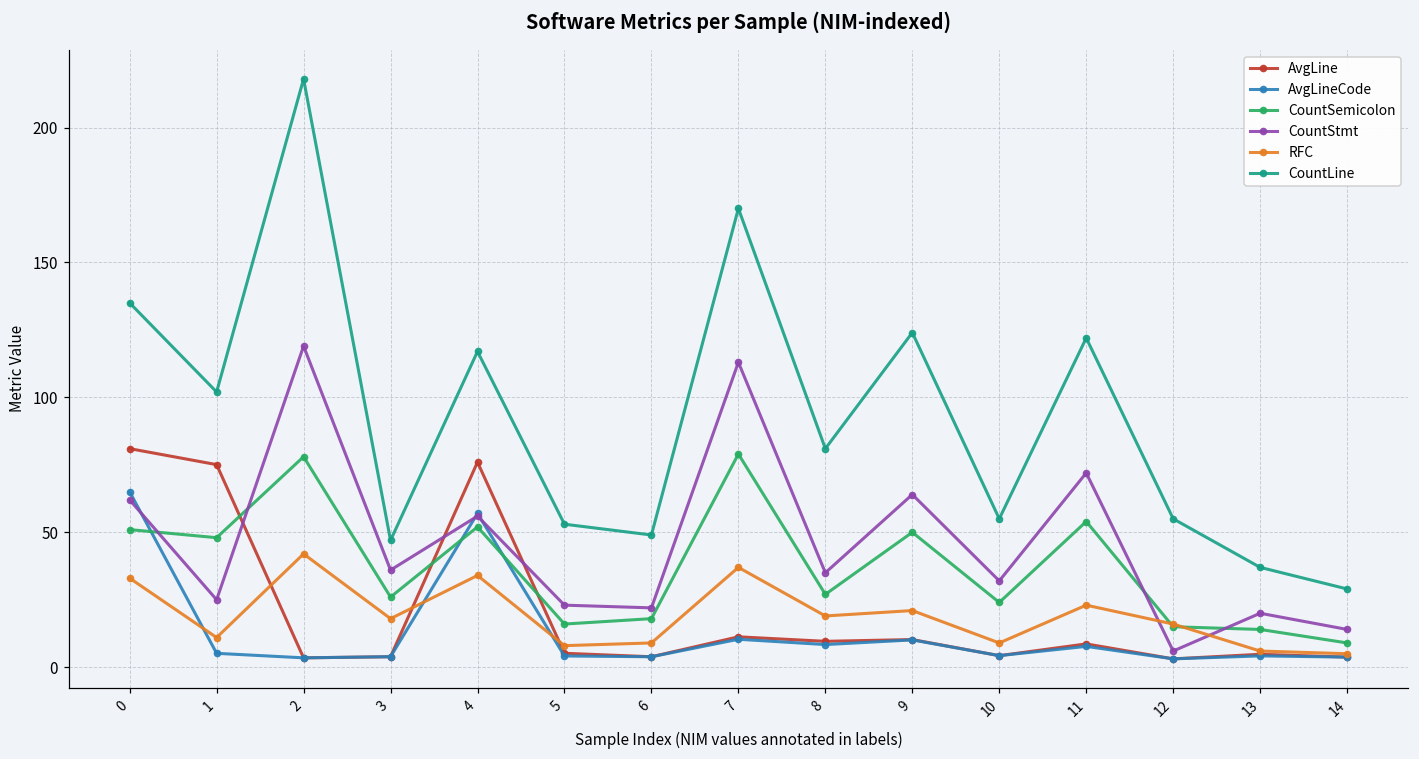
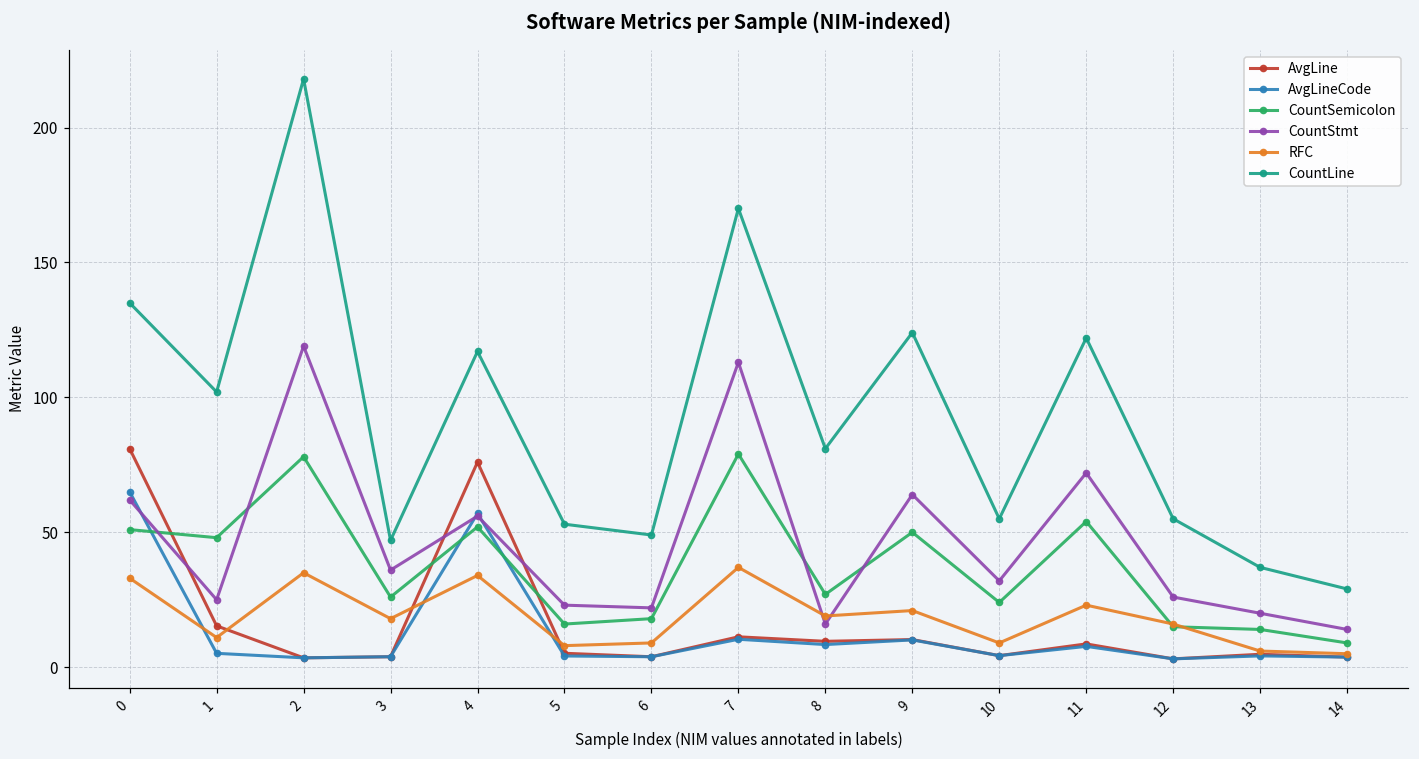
  {
    "AvgLine": {
      "0": 81,
-     "1": 75,
+     "1": 15,
      "4": 76,
      "8": 10
    },
    "AvgLineCode": {
      "0": 65,
      "1": 5,
      "8": 8
    },
    "CountStmt": {
      "0": 62,
      "1": 25,
      "2": 119,
      "3": 36,
      "5": 23,
      "6": 22,
      "7": 113,
-     "8": 35,
+     "8": 16,
      "9": 64,
      "10": 32,
      "11": 72,
-     "12": 6,
+     "12": 26,
      "13": 20,
      "14": 14
    },
    "RFC": {
      "0": 33,
      "1": 11,
-     "2": 42,
+     "2": 35,
      "3": 18,
      "4": 34,
      "5": 8,
      "6": 9,
      "7": 37,
      "8": 19,
      "9": 21,
      "10": 9,
      "11": 23,
      "13": 6,
      "14": 5
    }
  }
